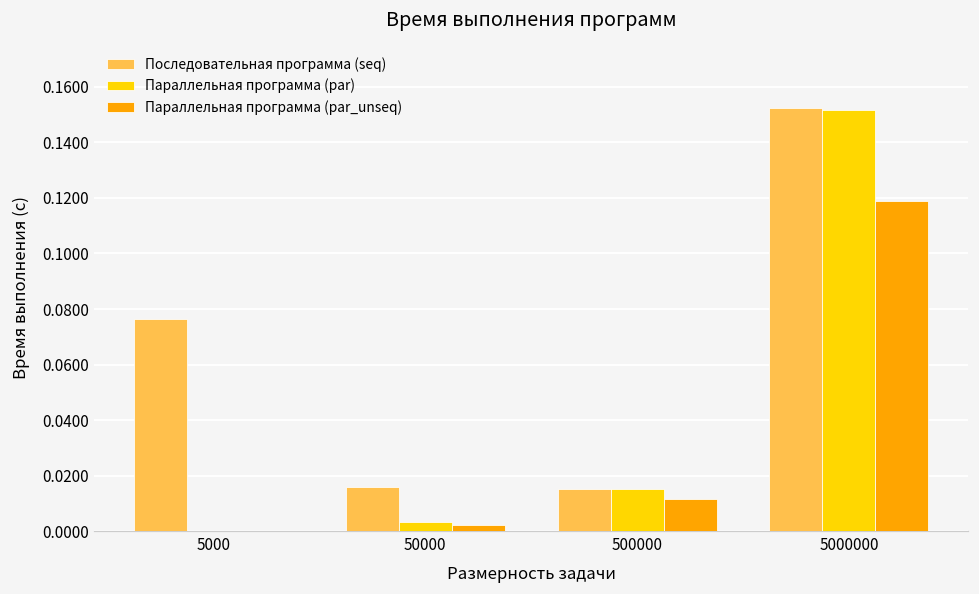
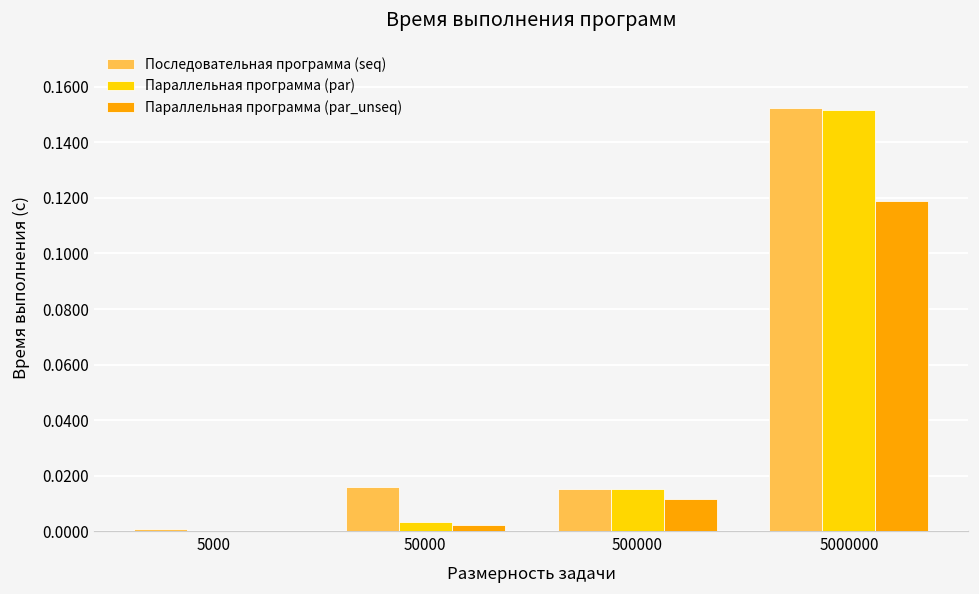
  {
    "Последовательная программа (seq)": {
-     "5000": 0.076,
+     "5000": 0.001,
      "50000": 0.016,
      "500000": 0.015,
      "5000000": 0.152
    }
  }
